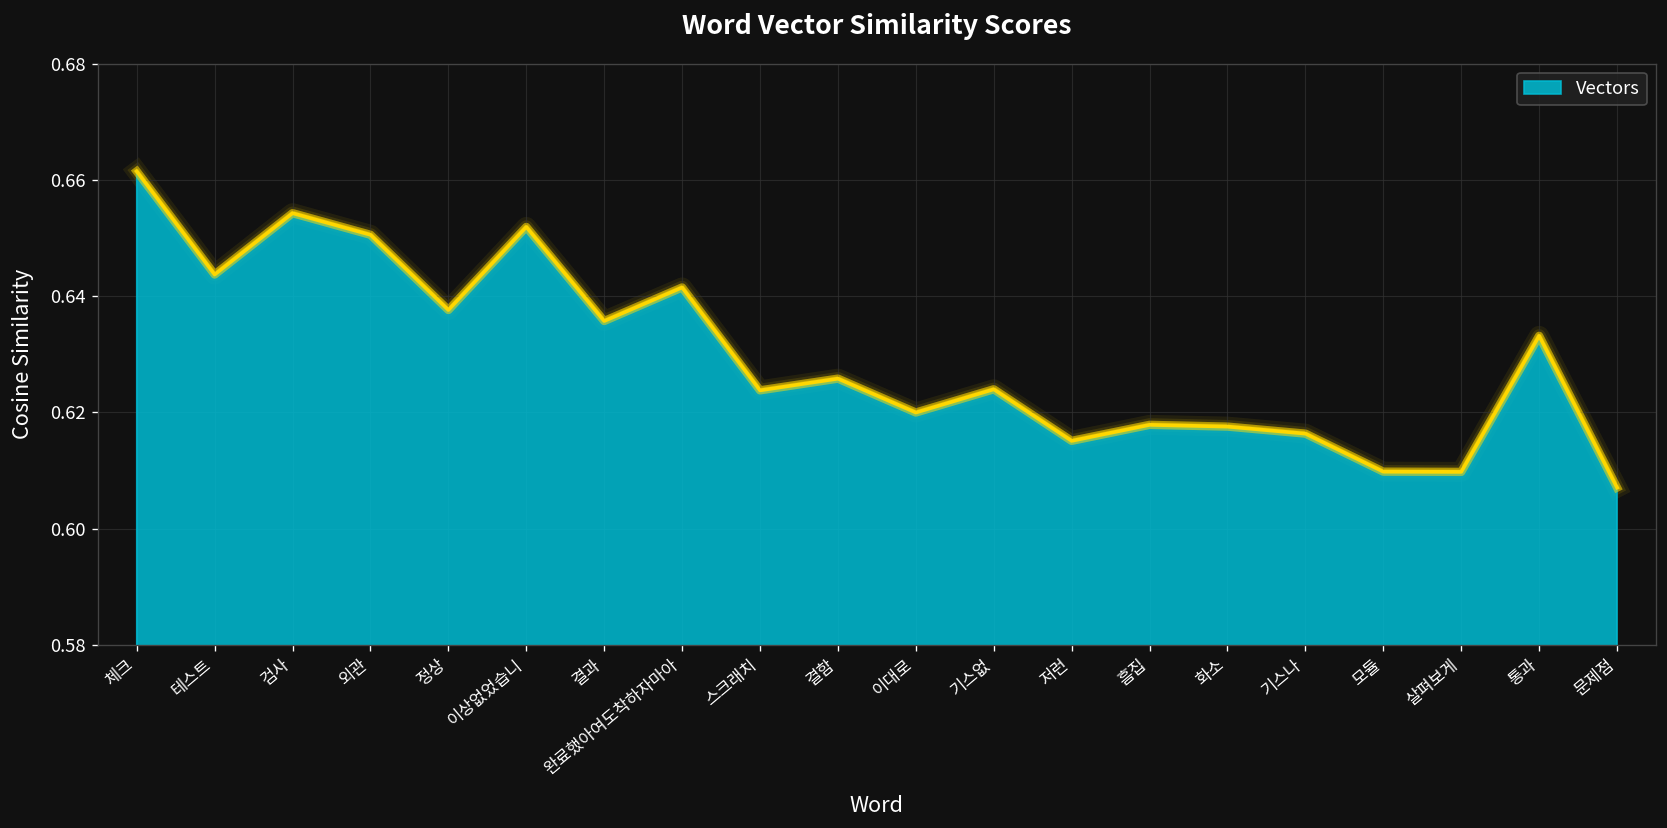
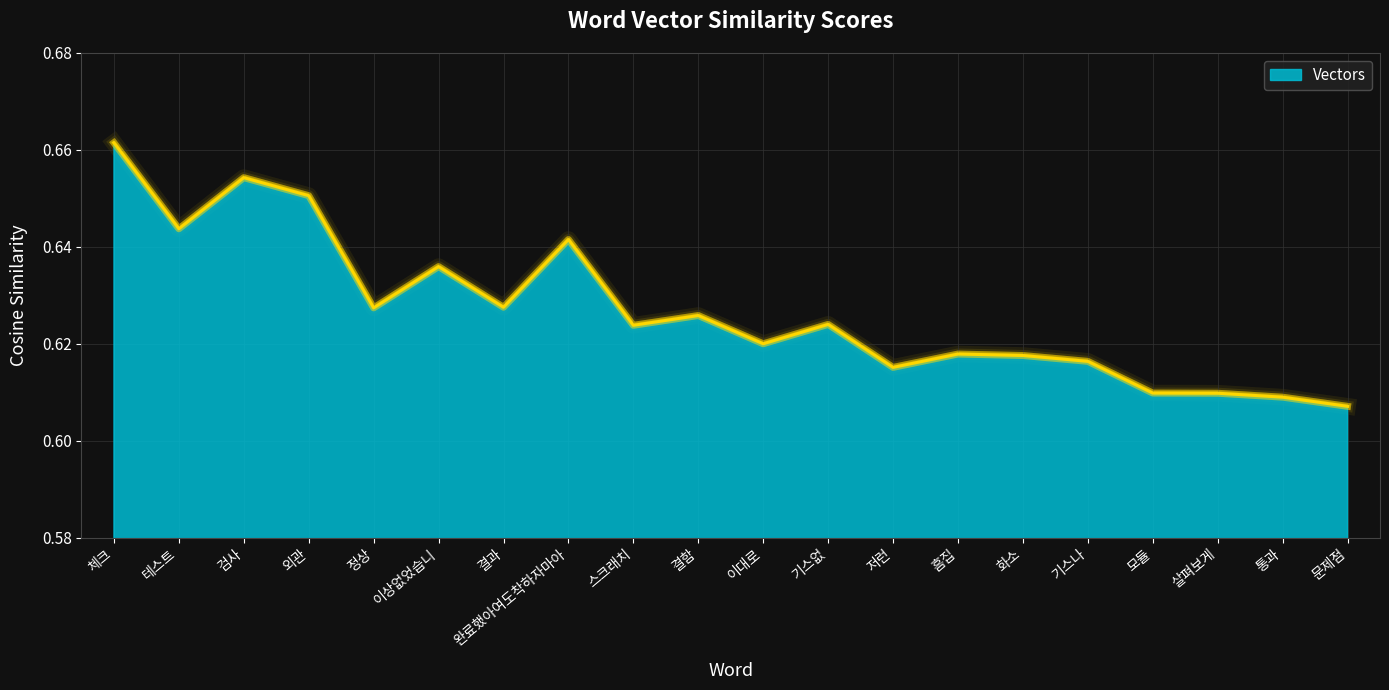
  {
    "체크": 0.661,
    "테스트": 0.644,
    "검사": 0.654,
    "외관": 0.651,
-   "정상": 0.638,
-   "이상없었습니": 0.652,
-   "결과": 0.636,
+   "정상": 0.627,
+   "이상없었습니": 0.636,
+   "결과": 0.628,
    "완료했아여도착하자마아": 0.641,
    "스크래치": 0.624,
    "결함": 0.626,
    "이대로": 0.620,
    "기스없": 0.624,
    "저런": 0.615,
    "흠집": 0.618,
    "화소": 0.618,
    "기스나": 0.616,
    "모듈": 0.610,
    "살펴보게": 0.610,
-   "통과": 0.633,
+   "통과": 0.609,
    "문제점": 0.607
  }
